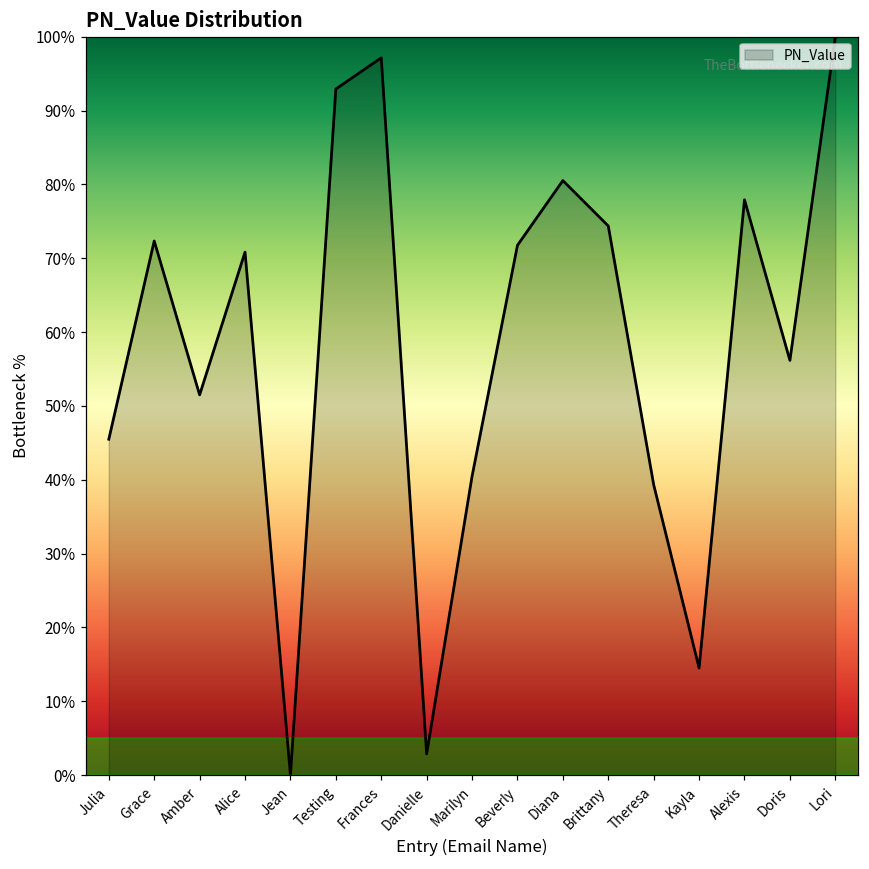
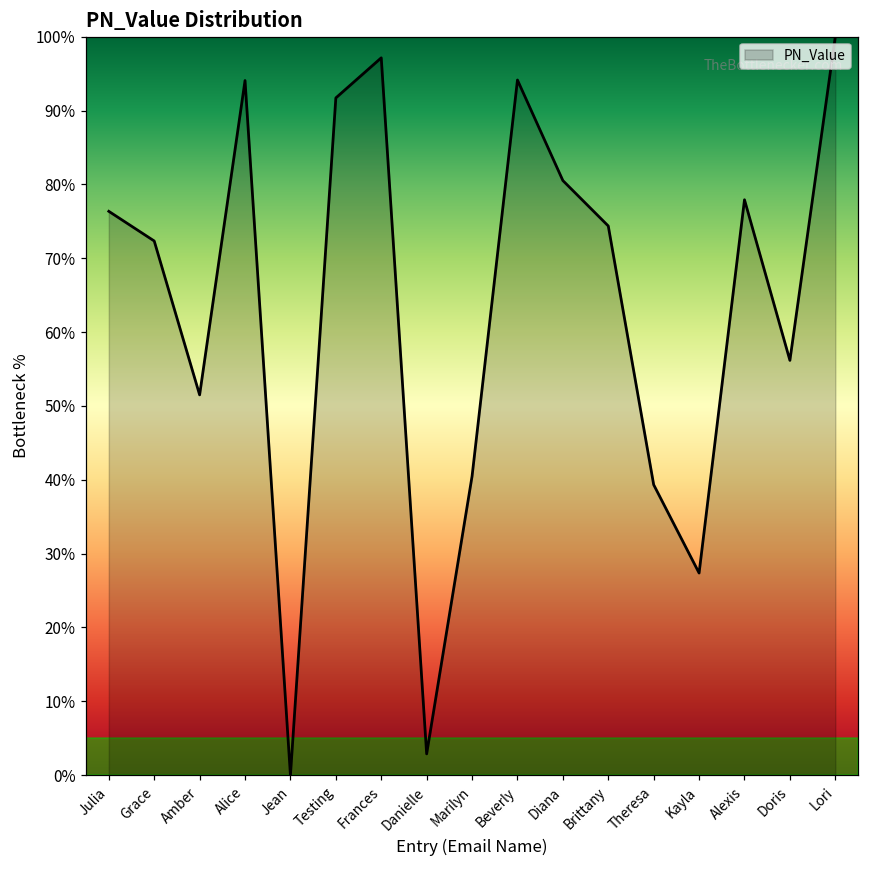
  {
-   "Julia": "45%",
+   "Julia": "76%",
    "Grace": "72%",
    "Amber": "51%",
-   "Alice": "71%",
-   "Testing": "93%",
+   "Alice": "94%",
+   "Testing": "92%",
    "Frances": "97%",
    "Marilyn": "40%",
-   "Beverly": "72%",
+   "Beverly": "94%",
    "Diana": "81%",
    "Brittany": "74%",
    "Theresa": "39%",
-   "Kayla": "15%",
+   "Kayla": "27%",
    "Alexis": "78%",
    "Doris": "56%",
    "Lori": "100%"
  }
